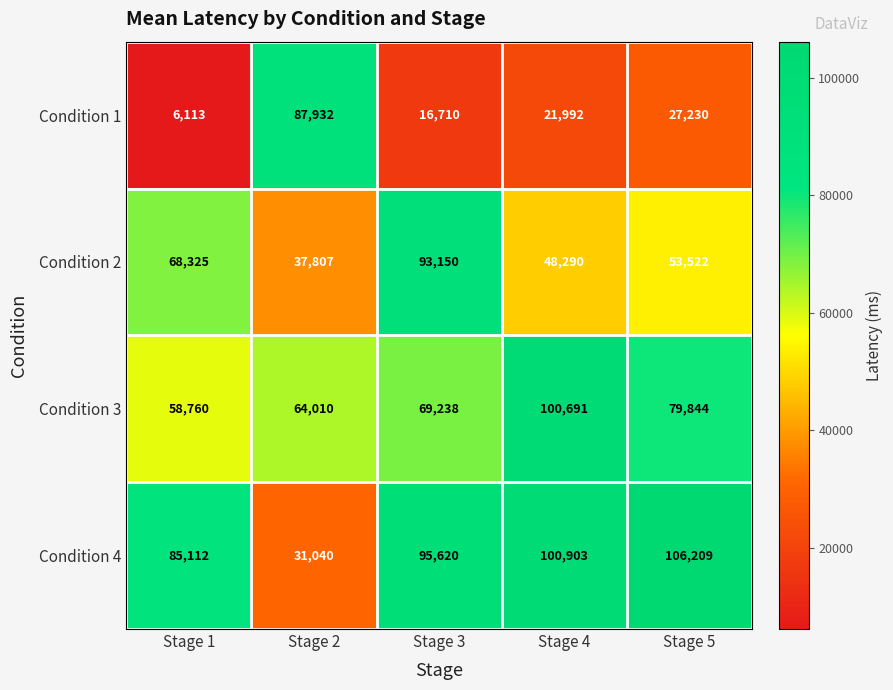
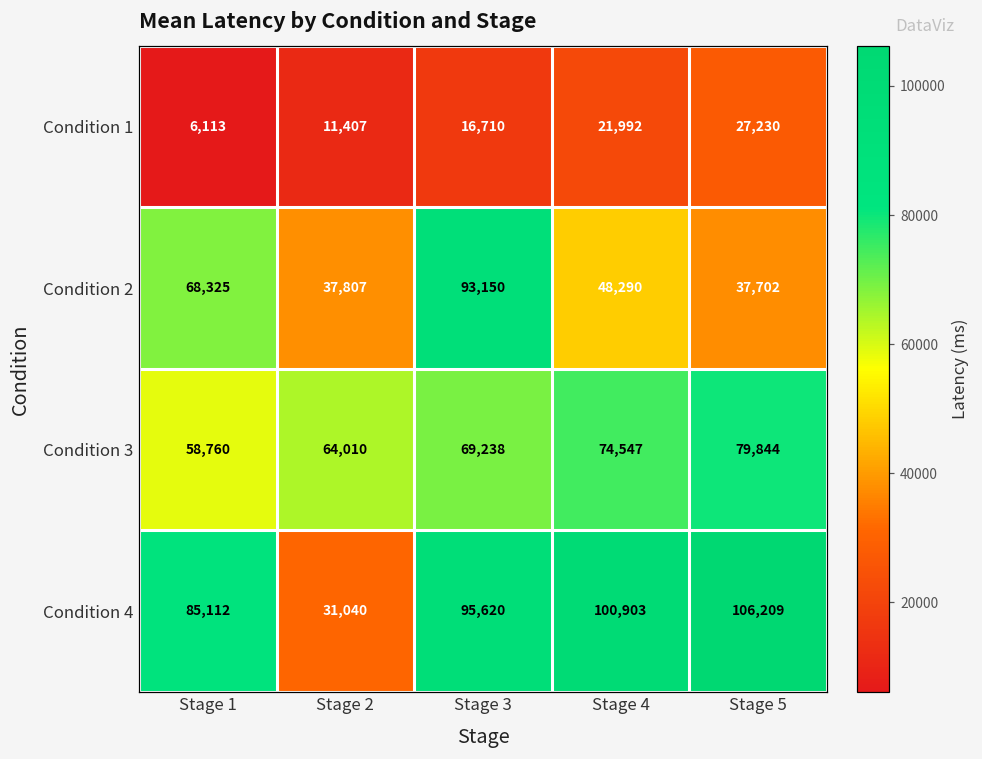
  {
    "Condition 1": {
      "Stage 1": "6,113",
-     "Stage 2": "87,932",
+     "Stage 2": "11,407",
      "Stage 3": "16,710",
      "Stage 4": "21,992",
      "Stage 5": "27,230"
    },
    "Condition 2": {
      "Stage 1": "68,325",
      "Stage 2": "37,807",
      "Stage 3": "93,150",
      "Stage 4": "48,290",
-     "Stage 5": "53,522"
+     "Stage 5": "37,702"
    },
    "Condition 3": {
      "Stage 1": "58,760",
      "Stage 2": "64,010",
      "Stage 3": "69,238",
-     "Stage 4": "100,691",
+     "Stage 4": "74,547",
      "Stage 5": "79,844"
    },
    "Condition 4": {
      "Stage 1": "85,112",
      "Stage 2": "31,040",
      "Stage 3": "95,620",
      "Stage 4": "100,903",
      "Stage 5": "106,209"
    }
  }
